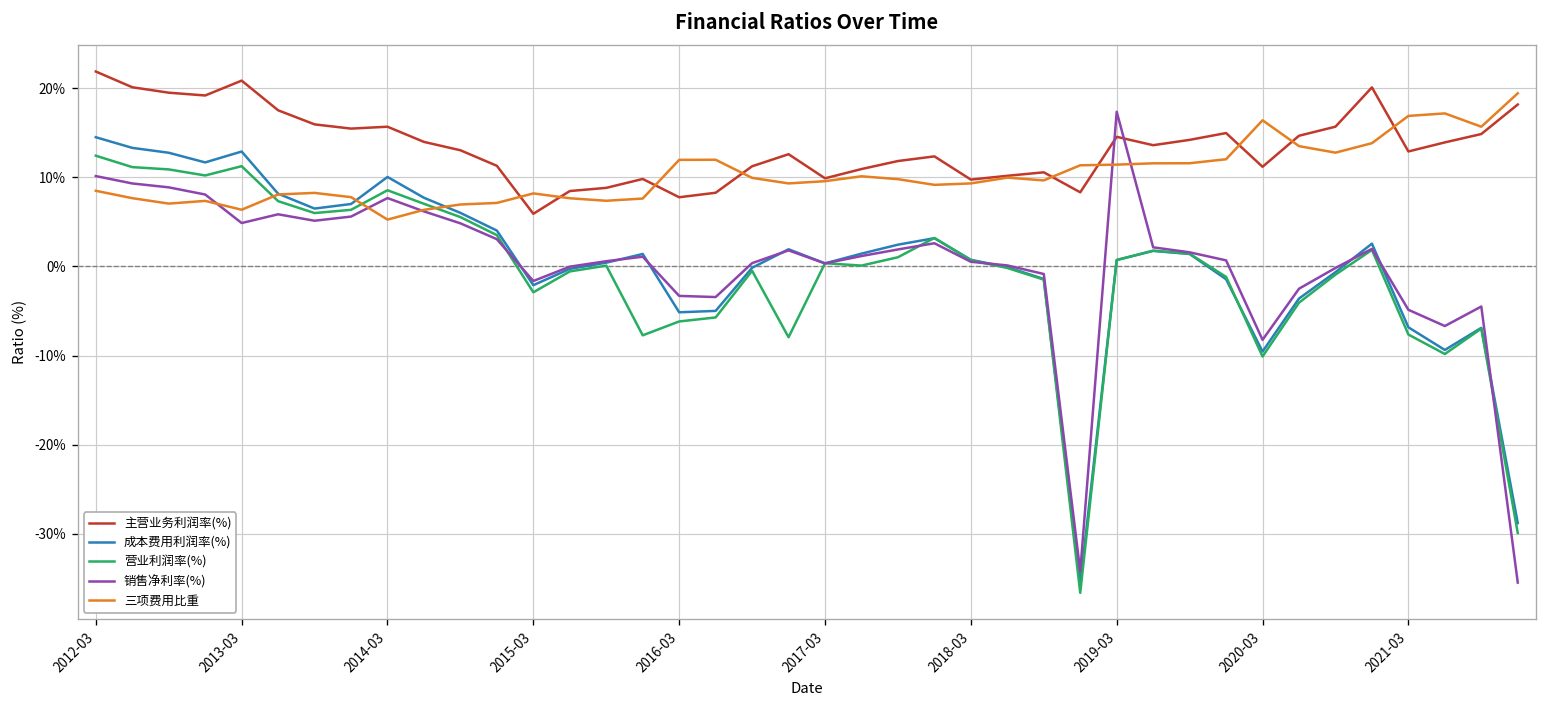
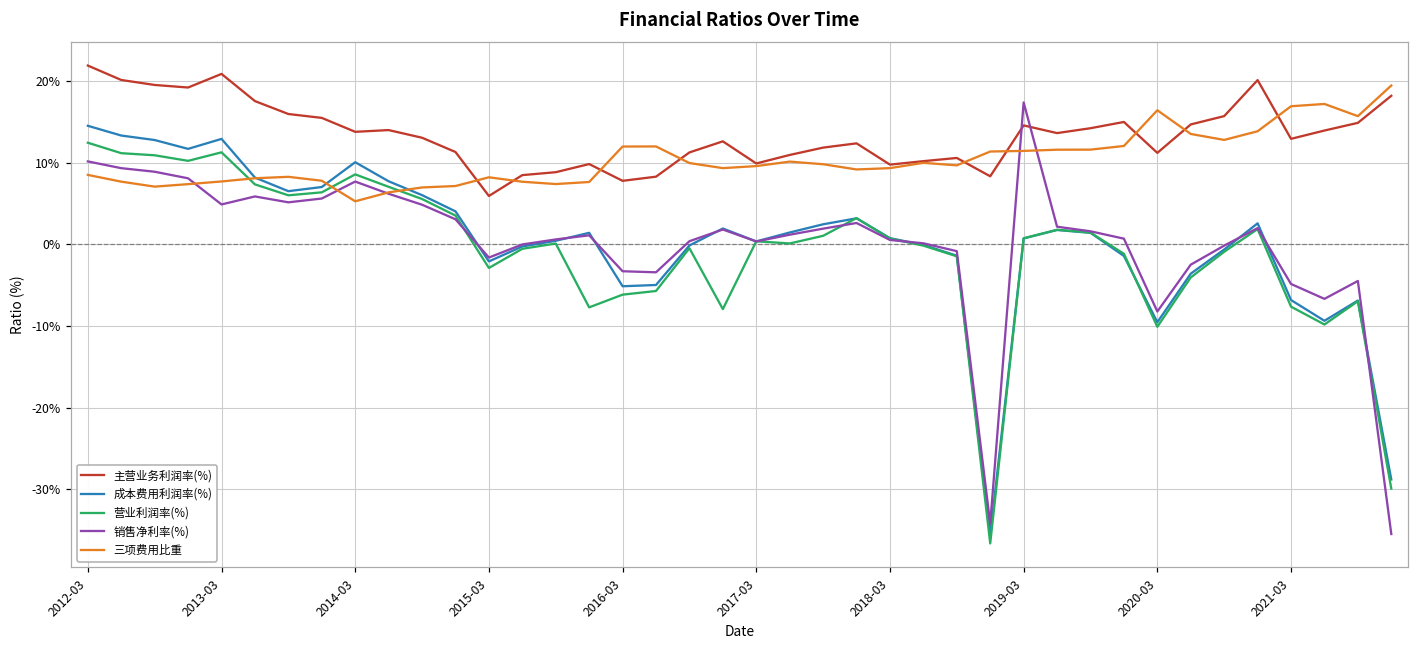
  {
    "主营业务利润率(%)": {
      "2012-03": "22%",
      "2013-03": "21%",
-     "2014-03": "16%",
+     "2014-03": "14%",
      "2015-03": "6%",
      "2016-03": "8%",
      "2018-03": "10%",
      "2019-03": "15%",
      "2020-03": "11%",
      "2021-03": "13%"
    },
    "成本费用利润率(%)": {
      "2012-03": "14%",
      "2013-03": "13%",
      "2014-03": "10%",
      "2015-03": "-2%",
      "2016-03": "-5%",
      "2020-03": "-10%",
      "2021-03": "-7%"
    },
    "营业利润率(%)": {
      "2012-03": "12%",
      "2013-03": "11%",
      "2014-03": "9%",
      "2015-03": "-3%",
      "2016-03": "-6%",
      "2020-03": "-10%",
      "2021-03": "-8%"
    },
    "销售净利率(%)": {
      "2012-03": "10%",
      "2013-03": "5%",
      "2014-03": "8%",
      "2015-03": "-2%",
      "2016-03": "-3%",
      "2019-03": "17%",
      "2020-03": "-8%",
      "2021-03": "-5%"
    },
    "三项费用比重": {
      "2012-03": "8%",
-     "2013-03": "6%",
+     "2013-03": "8%",
      "2014-03": "5%",
      "2015-03": "8%",
      "2016-03": "12%",
      "2018-03": "9%",
      "2019-03": "11%",
      "2020-03": "16%",
      "2021-03": "17%"
    }
  }
